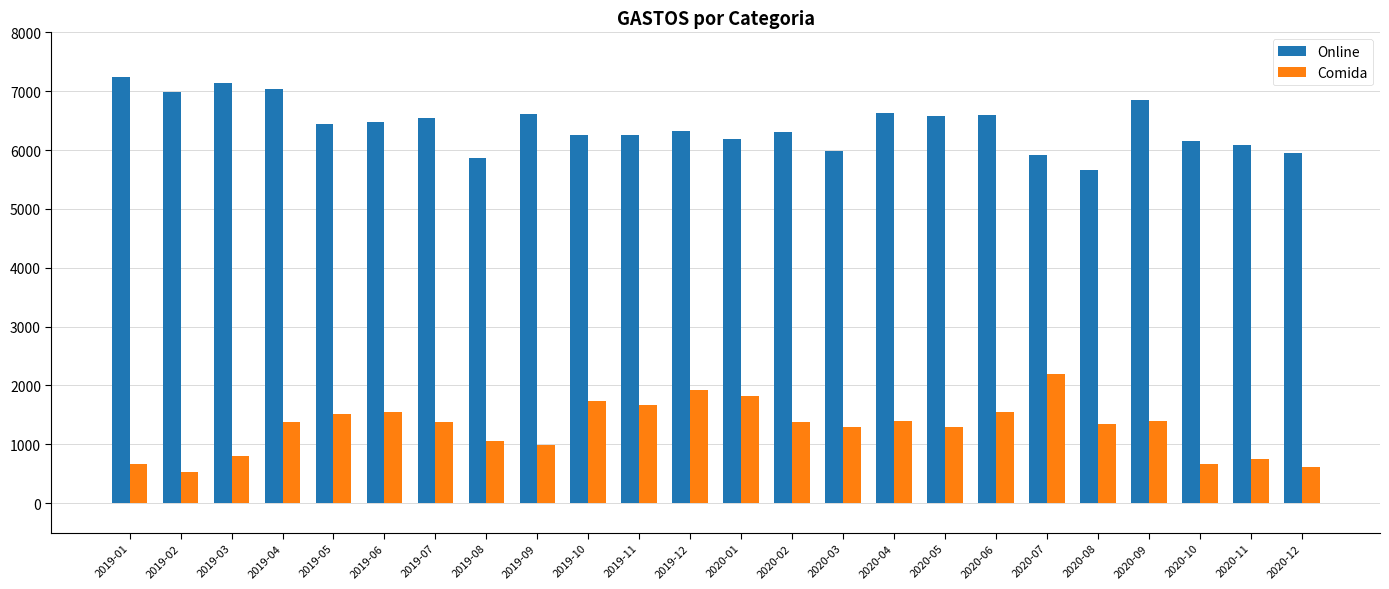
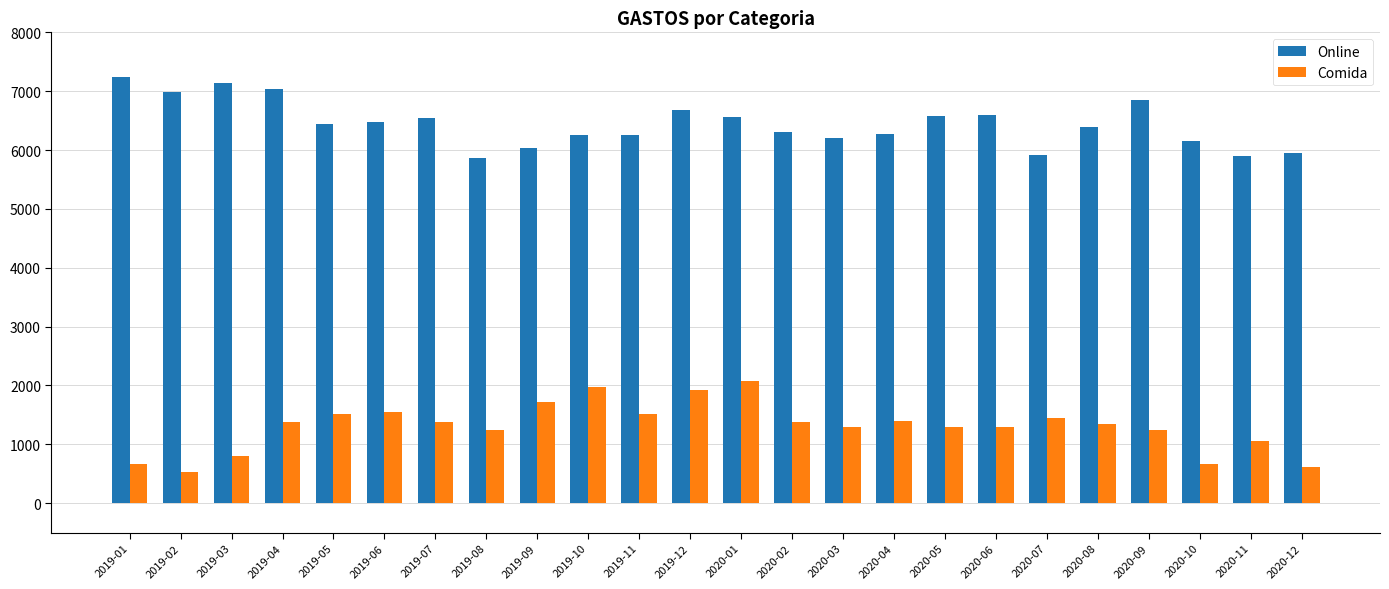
  {
    "Online": {
      "2019-01": 7200,
      "2019-02": 7000,
      "2019-03": 7100,
      "2019-04": 7000,
      "2019-05": 6400,
      "2019-06": 6500,
      "2019-07": 6500,
      "2019-08": 5900,
-     "2019-09": 6600,
+     "2019-09": 6000,
      "2019-10": 6300,
      "2019-11": 6300,
-     "2019-12": 6300,
-     "2020-01": 6200,
+     "2019-12": 6700,
+     "2020-01": 6600,
      "2020-02": 6300,
-     "2020-03": 6000,
-     "2020-04": 6600,
+     "2020-03": 6200,
+     "2020-04": 6300,
      "2020-05": 6600,
      "2020-06": 6600,
      "2020-07": 5900,
-     "2020-08": 5700,
+     "2020-08": 6400,
      "2020-09": 6800,
      "2020-10": 6100,
-     "2020-11": 6100,
+     "2020-11": 5900,
      "2020-12": 5900
    },
    "Comida": {
      "2019-01": 700,
      "2019-02": 500,
      "2019-03": 800,
      "2019-04": 1400,
      "2019-05": 1500,
      "2019-06": 1500,
      "2019-07": 1400,
-     "2019-08": 1100,
-     "2019-09": 1000,
-     "2019-10": 1700,
-     "2019-11": 1700,
+     "2019-08": 1200,
+     "2019-09": 1700,
+     "2019-10": 2000,
+     "2019-11": 1500,
      "2019-12": 1900,
-     "2020-01": 1800,
+     "2020-01": 2100,
      "2020-02": 1400,
      "2020-03": 1300,
      "2020-04": 1400,
      "2020-05": 1300,
-     "2020-06": 1600,
-     "2020-07": 2200,
+     "2020-06": 1300,
+     "2020-07": 1500,
      "2020-08": 1400,
-     "2020-09": 1400,
+     "2020-09": 1300,
      "2020-10": 700,
-     "2020-11": 800,
+     "2020-11": 1100,
      "2020-12": 600
    }
  }
